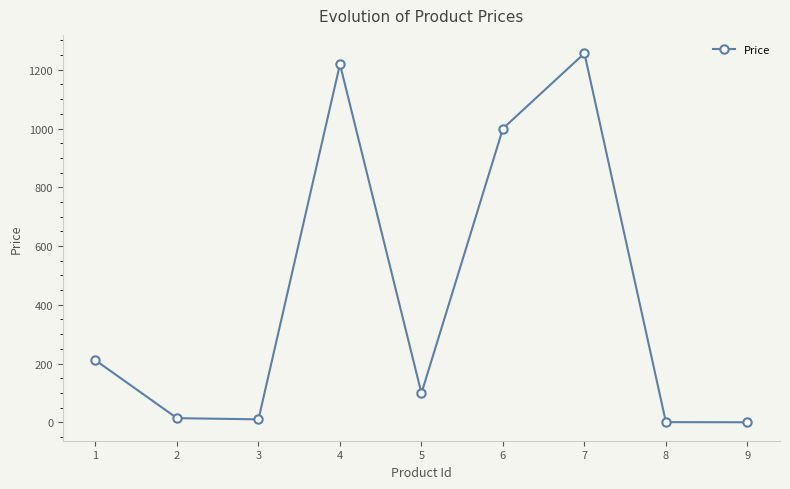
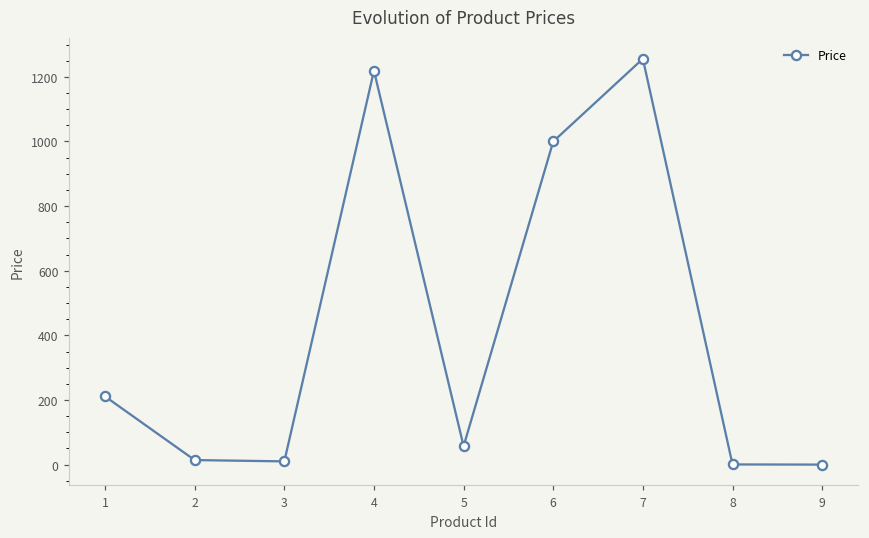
  {
    "1": 210,
    "2": 10,
    "3": 10,
    "4": 1220,
-   "5": 100,
+   "5": 60,
    "6": 1000,
    "7": 1260,
    "8": 0,
    "9": 0
  }
